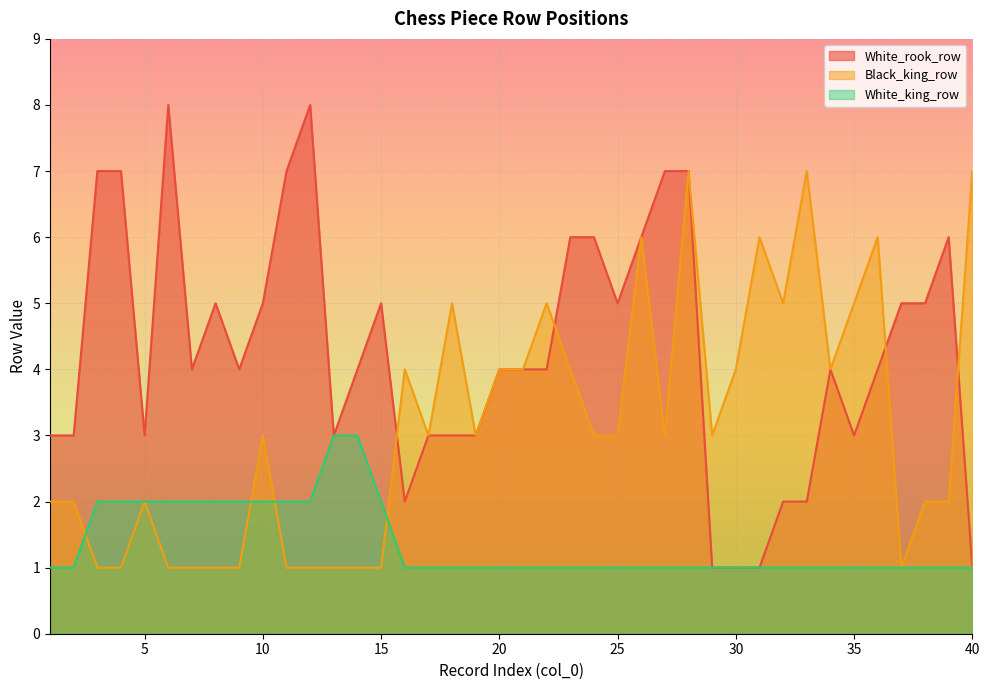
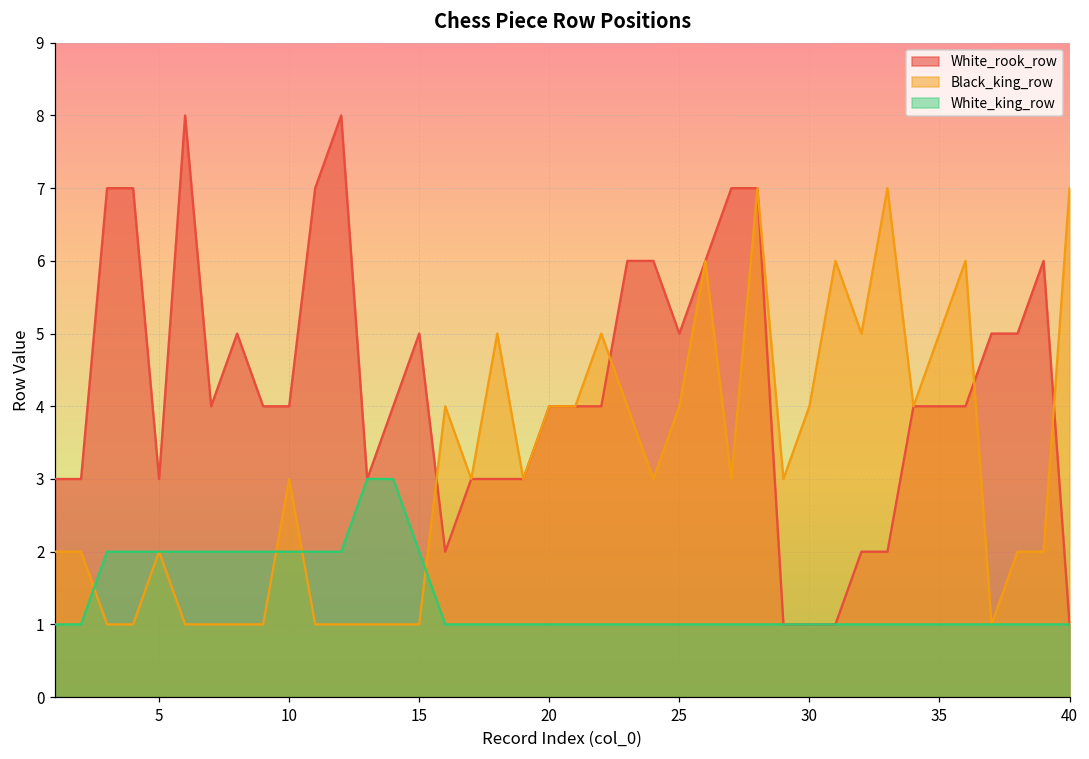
  {
    "White_rook_row": {
      "5": 3,
-     "10": 5,
+     "10": 4,
      "15": 5,
      "25": 5,
-     "35": 3
+     "35": 4
    },
    "Black_king_row": {
      "10": 3,
      "15": 1,
-     "25": 3,
+     "25": 4,
      "30": 4,
      "35": 5,
      "40": 7
    },
    "White_king_row": {
      "10": 2,
      "15": 2,
      "20": 1,
      "25": 1,
      "35": 1
    }
  }
